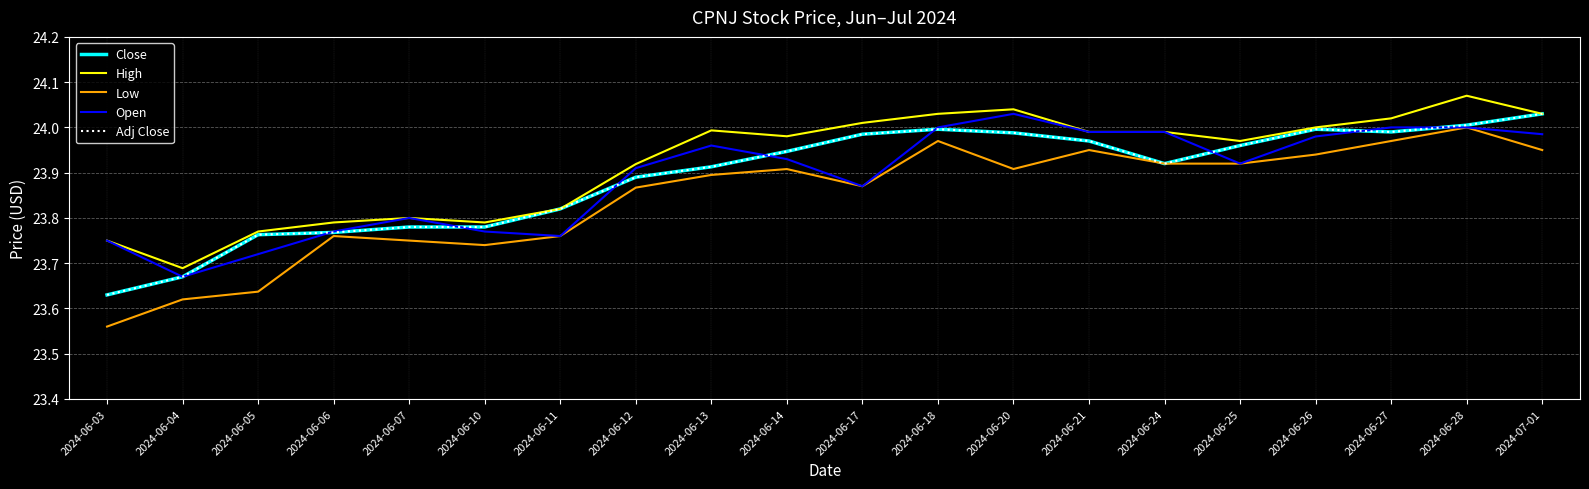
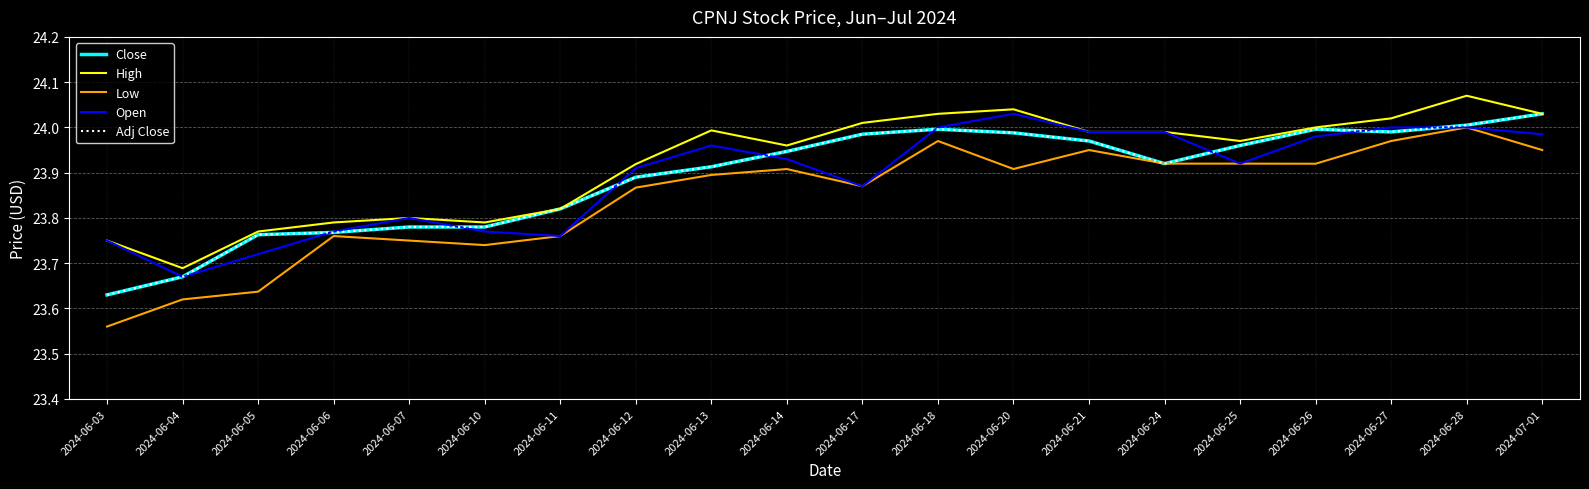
  {
    "Adj Close": {
      "2024-06-03": 23.63,
      "2024-06-05": 23.76,
      "2024-06-07": 23.78,
      "2024-06-10": 23.78,
      "2024-06-12": 23.89,
      "2024-06-13": 23.91,
      "2024-06-14": 23.95,
      "2024-06-17": 23.99,
      "2024-06-20": 23.99,
      "2024-06-21": 23.97,
      "2024-06-25": 23.96,
      "2024-06-27": 23.99
    },
    "High": {
      "2024-06-04": 23.69,
      "2024-06-05": 23.77,
      "2024-06-06": 23.79,
      "2024-06-10": 23.79,
      "2024-06-12": 23.92,
      "2024-06-13": 23.99,
-     "2024-06-14": 23.98,
+     "2024-06-14": 23.96,
      "2024-06-17": 24.01,
      "2024-06-18": 24.03,
      "2024-06-20": 24.04,
      "2024-06-25": 23.97,
      "2024-06-27": 24.02,
      "2024-06-28": 24.07
    },
    "Low": {
      "2024-06-03": 23.56,
      "2024-06-04": 23.62,
      "2024-06-05": 23.64,
      "2024-06-06": 23.76,
      "2024-06-07": 23.75,
      "2024-06-10": 23.74,
      "2024-06-12": 23.87,
      "2024-06-13": 23.90,
      "2024-06-14": 23.91,
      "2024-06-18": 23.97,
      "2024-06-20": 23.91,
      "2024-06-21": 23.95,
-     "2024-06-26": 23.94,
+     "2024-06-26": 23.92,
      "2024-06-27": 23.97,
      "2024-07-01": 23.95
    },
    "Open": {
      "2024-06-05": 23.72,
      "2024-06-10": 23.77,
      "2024-06-12": 23.91,
      "2024-06-13": 23.96,
      "2024-06-14": 23.93,
      "2024-06-20": 24.03,
      "2024-06-26": 23.98,
      "2024-06-27": 24.00,
      "2024-07-01": 23.99
    }
  }
